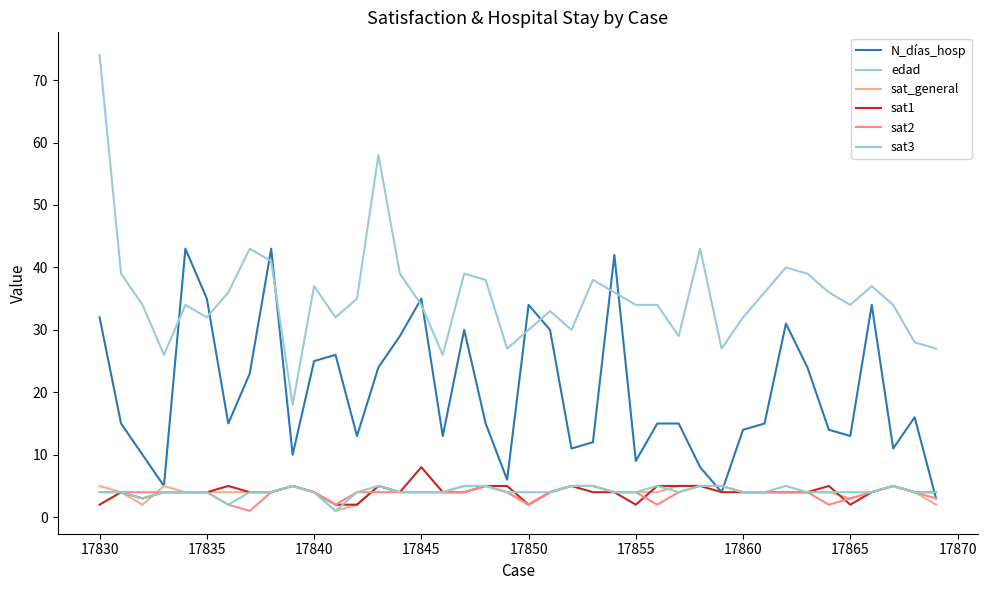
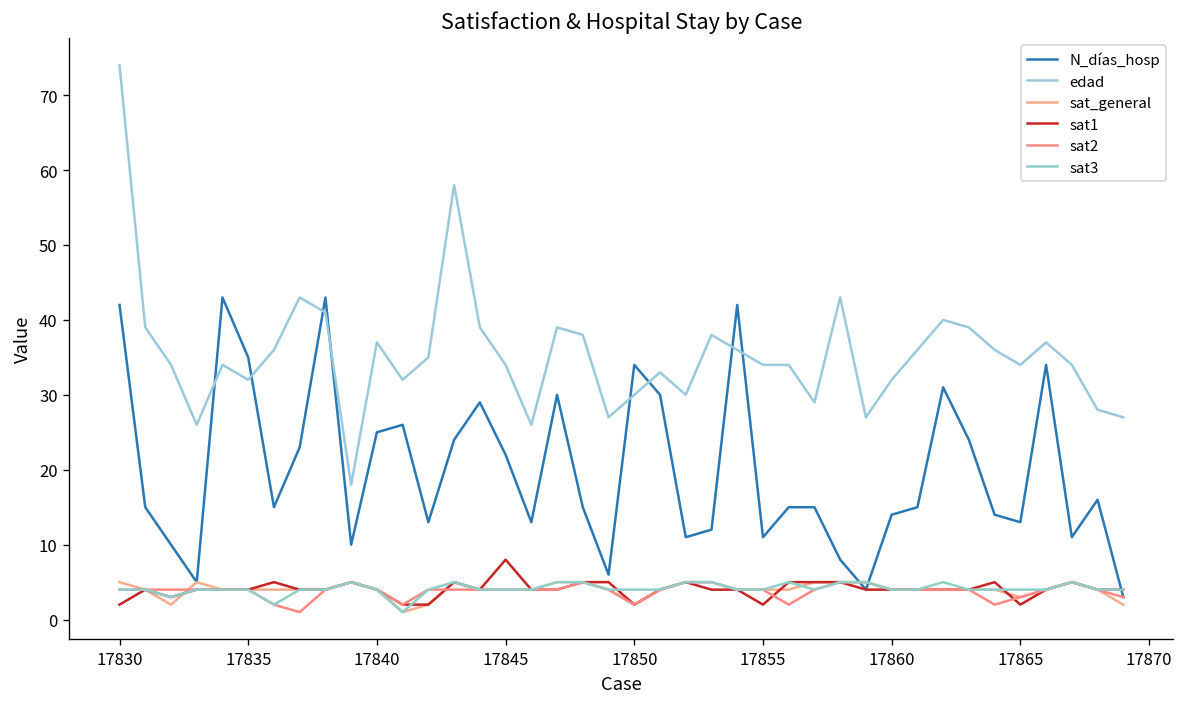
  {
    "N_días_hosp": {
-     "17830": 32,
+     "17830": 42,
      "17835": 35,
      "17840": 25,
-     "17845": 35,
+     "17845": 22,
      "17850": 34,
-     "17855": 9,
+     "17855": 11,
      "17860": 14,
      "17865": 13
    },
    "sat1": {
      "17830": 2,
      "17845": 8,
      "17855": 2,
      "17865": 2
    }
  }
